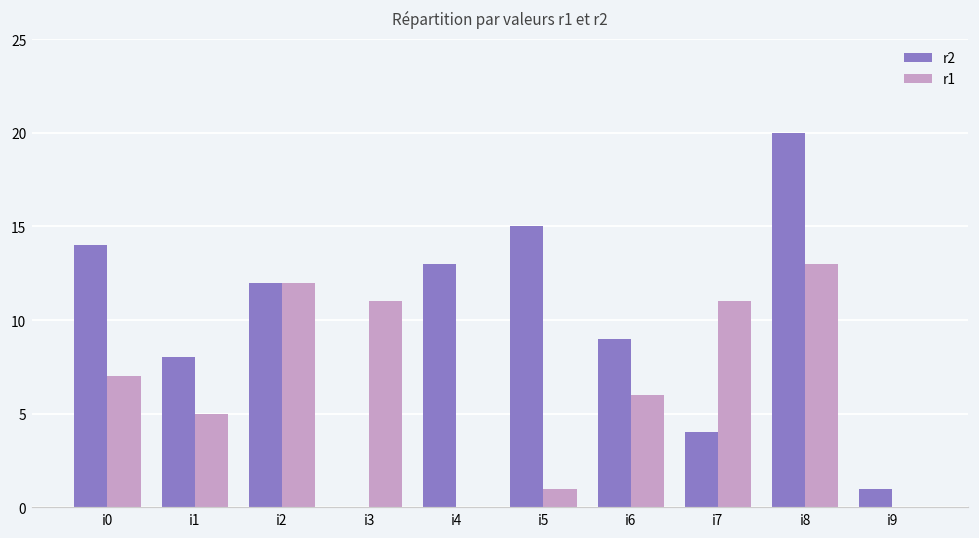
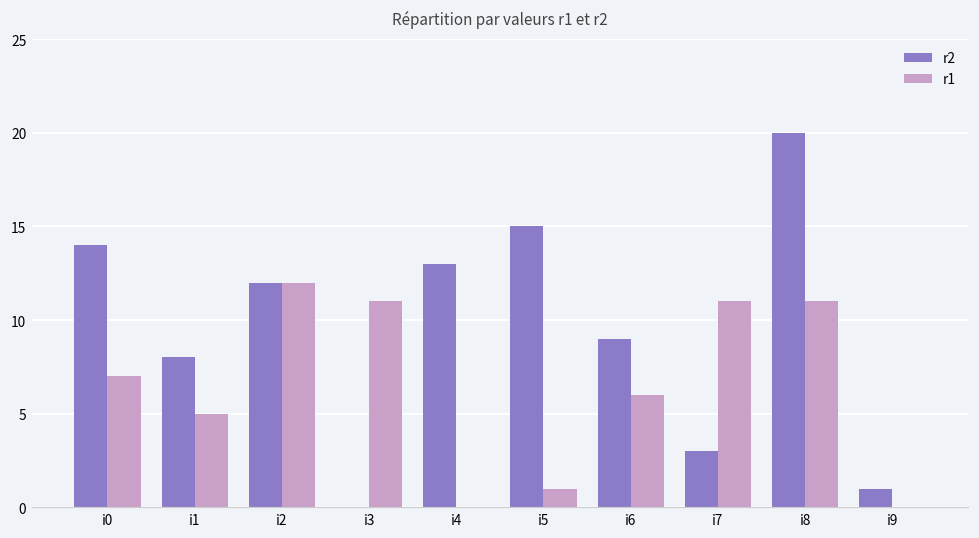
  {
    "r2": {
      "i0": 14,
      "i1": 8,
      "i2": 12,
      "i3": 0,
      "i4": 13,
      "i5": 15,
      "i6": 9,
-     "i7": 4,
+     "i7": 3,
      "i8": 20,
      "i9": 1
    },
    "r1": {
      "i0": 7,
      "i1": 5,
      "i2": 12,
      "i3": 11,
      "i4": 0,
      "i5": 1,
      "i6": 6,
      "i7": 11,
-     "i8": 13,
+     "i8": 11,
      "i9": 0
    }
  }
